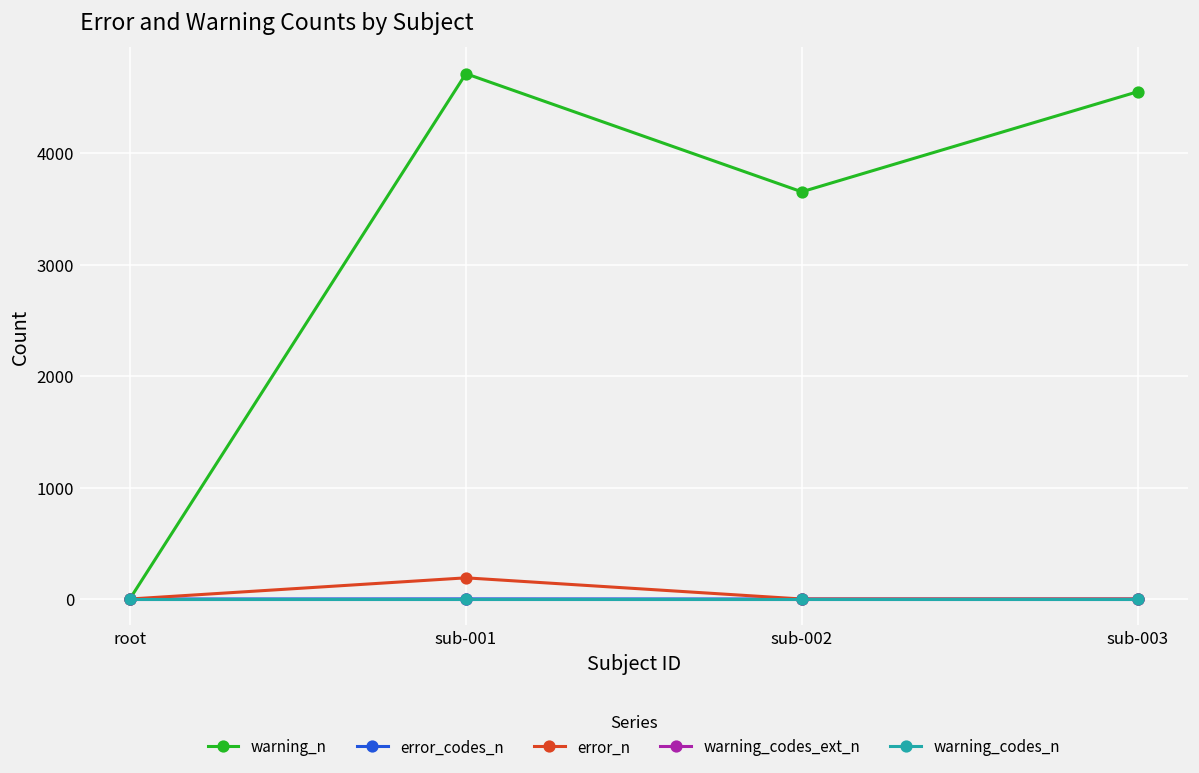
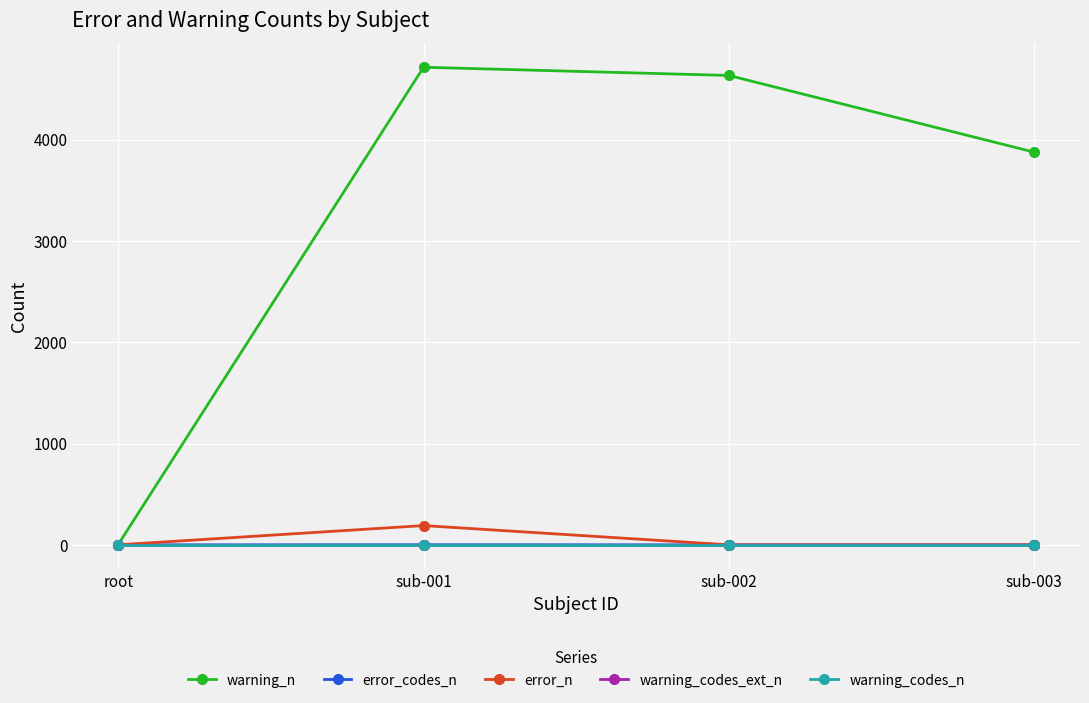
  {
    "warning_n": {
      "sub-001": 4710,
-     "sub-002": 3650,
-     "sub-003": 4550
+     "sub-002": 4630,
+     "sub-003": 3880
    },
    "warning_codes_n": {
      "sub-001": 0
    },
    "error_n": {
      "sub-001": 190
    }
  }
